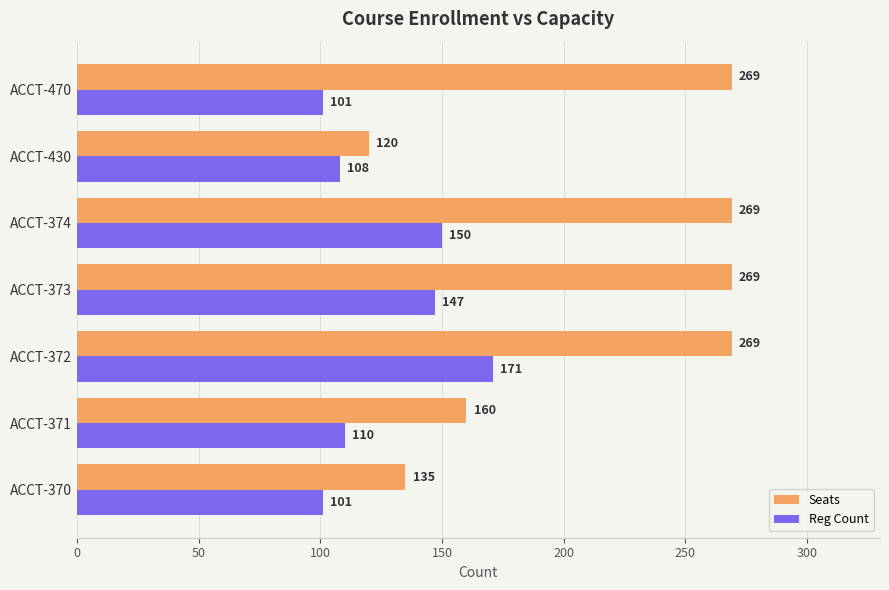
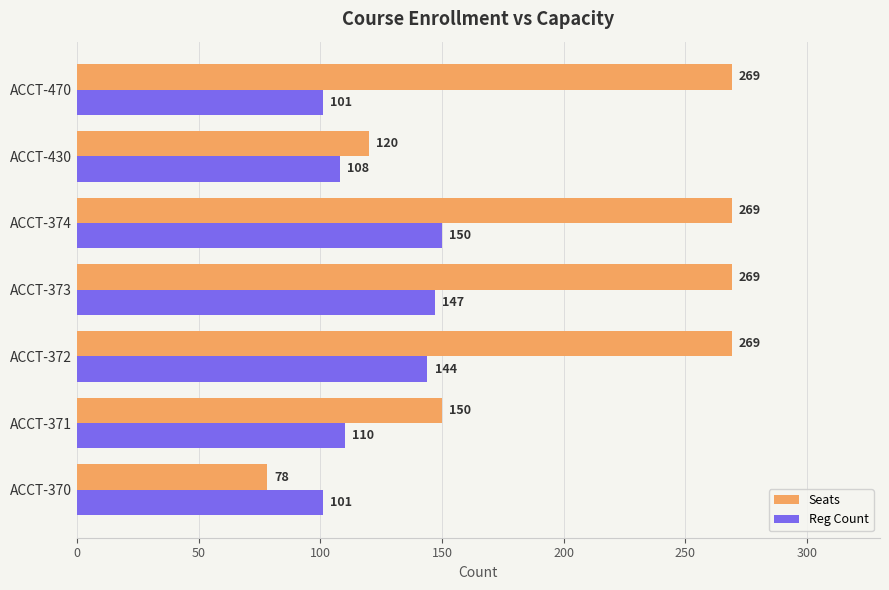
  {
    "Seats": {
      "ACCT-470": 269,
      "ACCT-430": 120,
      "ACCT-374": 269,
      "ACCT-373": 269,
      "ACCT-372": 269,
-     "ACCT-371": 160,
-     "ACCT-370": 135
+     "ACCT-371": 150,
+     "ACCT-370": 78
    },
    "Reg Count": {
      "ACCT-470": 101,
      "ACCT-430": 108,
      "ACCT-374": 150,
      "ACCT-373": 147,
-     "ACCT-372": 171,
+     "ACCT-372": 144,
      "ACCT-371": 110,
      "ACCT-370": 101
    }
  }
